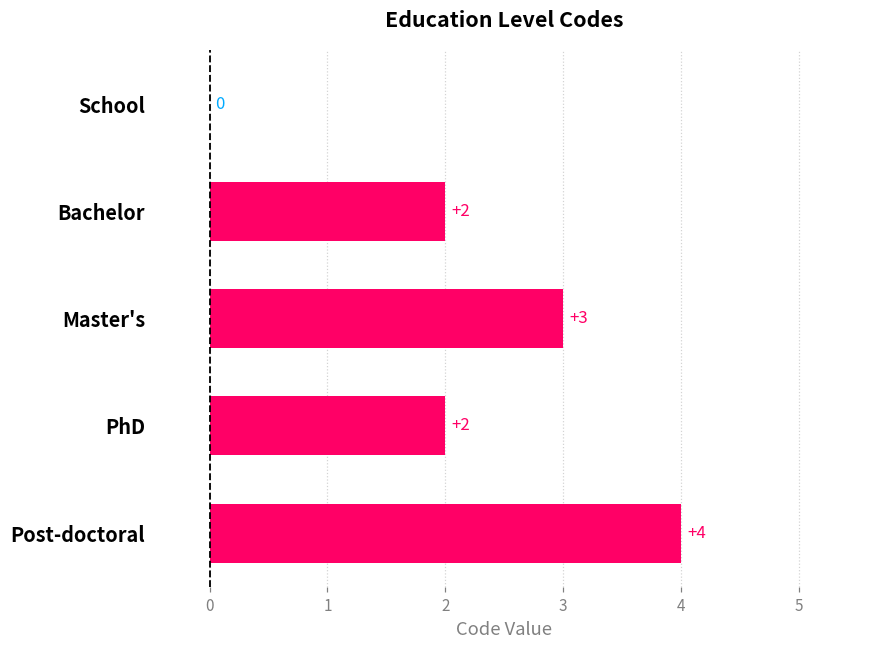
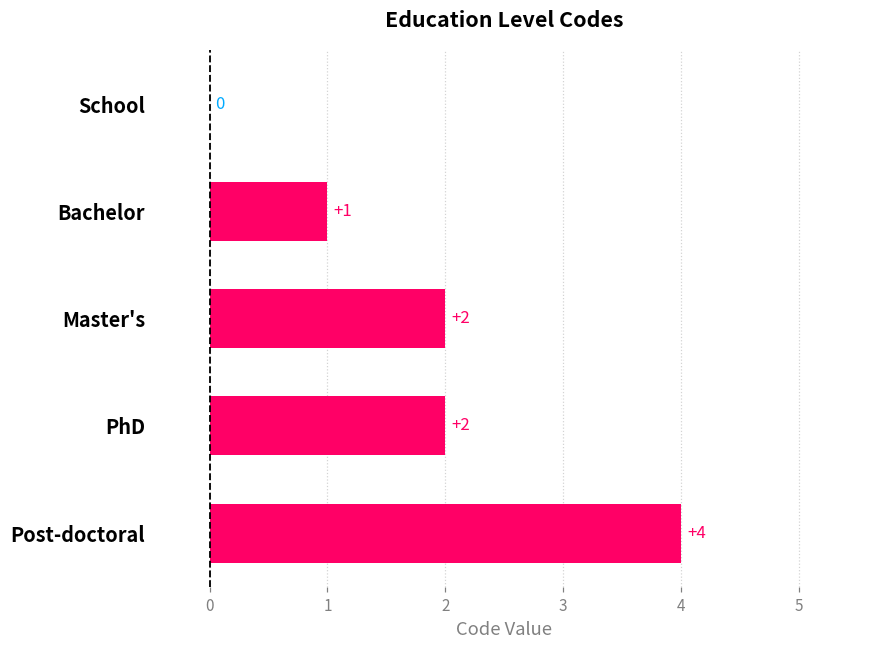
  {
    "School": "0",
-   "Bachelor": "+2",
-   "Master's": "+3",
+   "Bachelor": "+1",
+   "Master's": "+2",
    "PhD": "+2",
    "Post-doctoral": "+4"
  }
